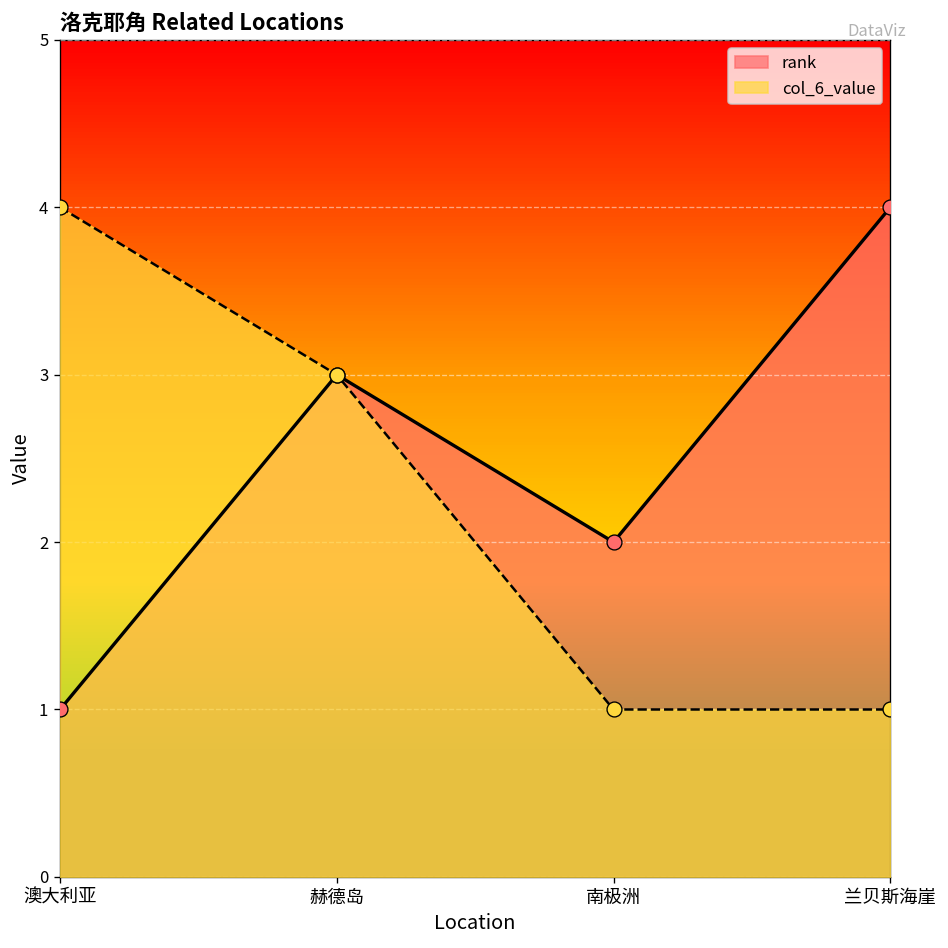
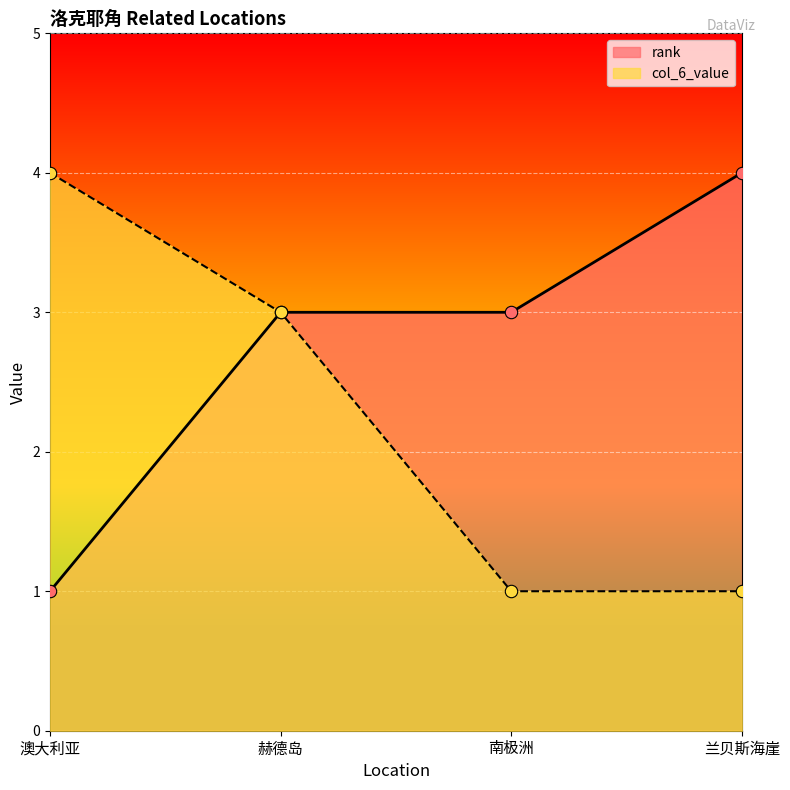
  {
    "rank": {
      "澳大利亚": 1,
-     "南极洲": 2,
+     "南极洲": 3,
      "兰贝斯海崖": 4
    },
    "col_6_value": {
      "澳大利亚": 4,
      "南极洲": 1,
      "兰贝斯海崖": 1
    }
  }
